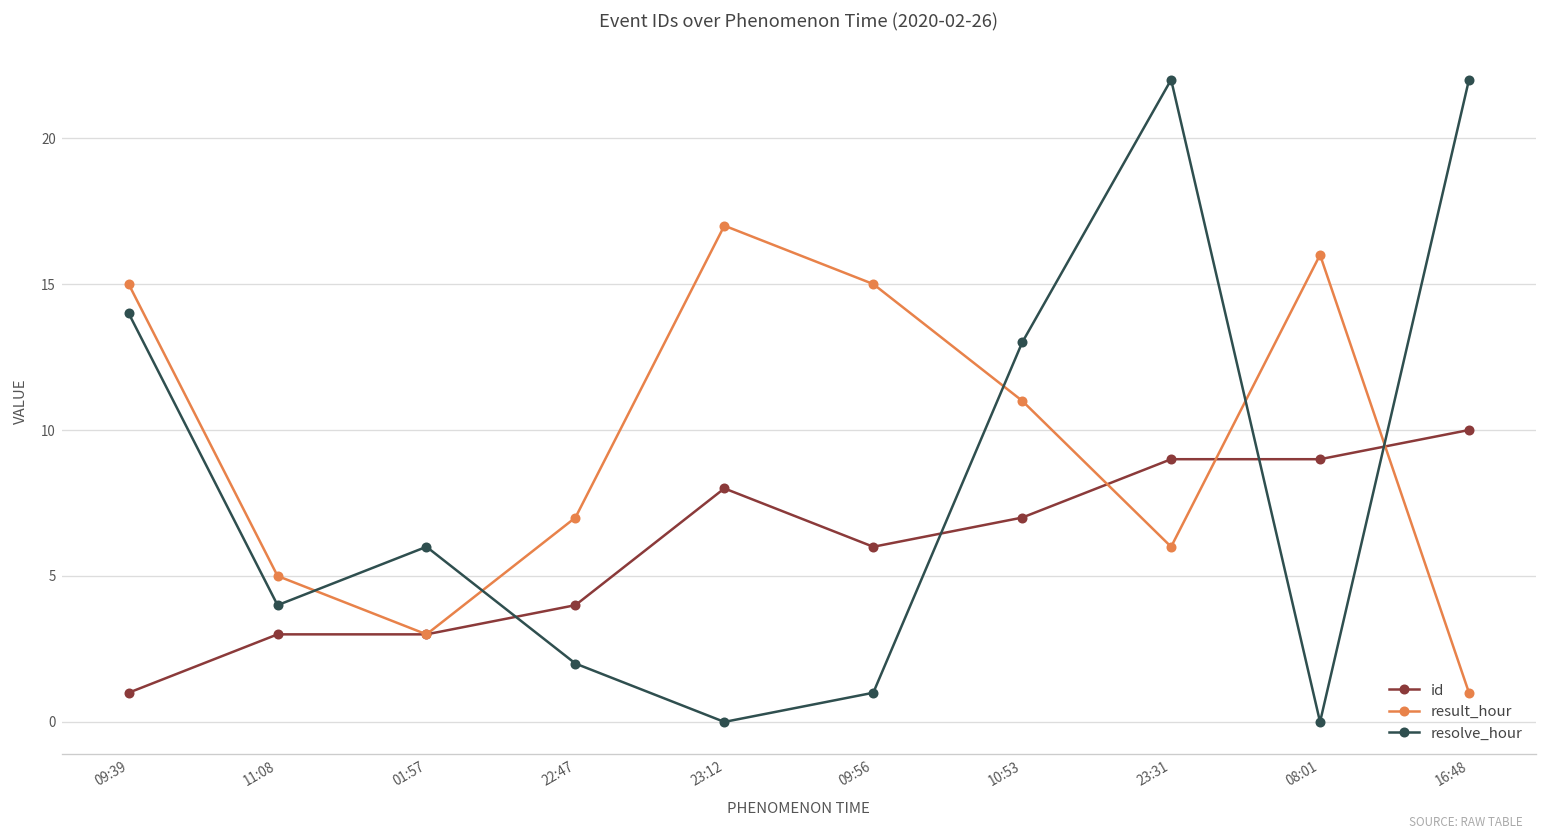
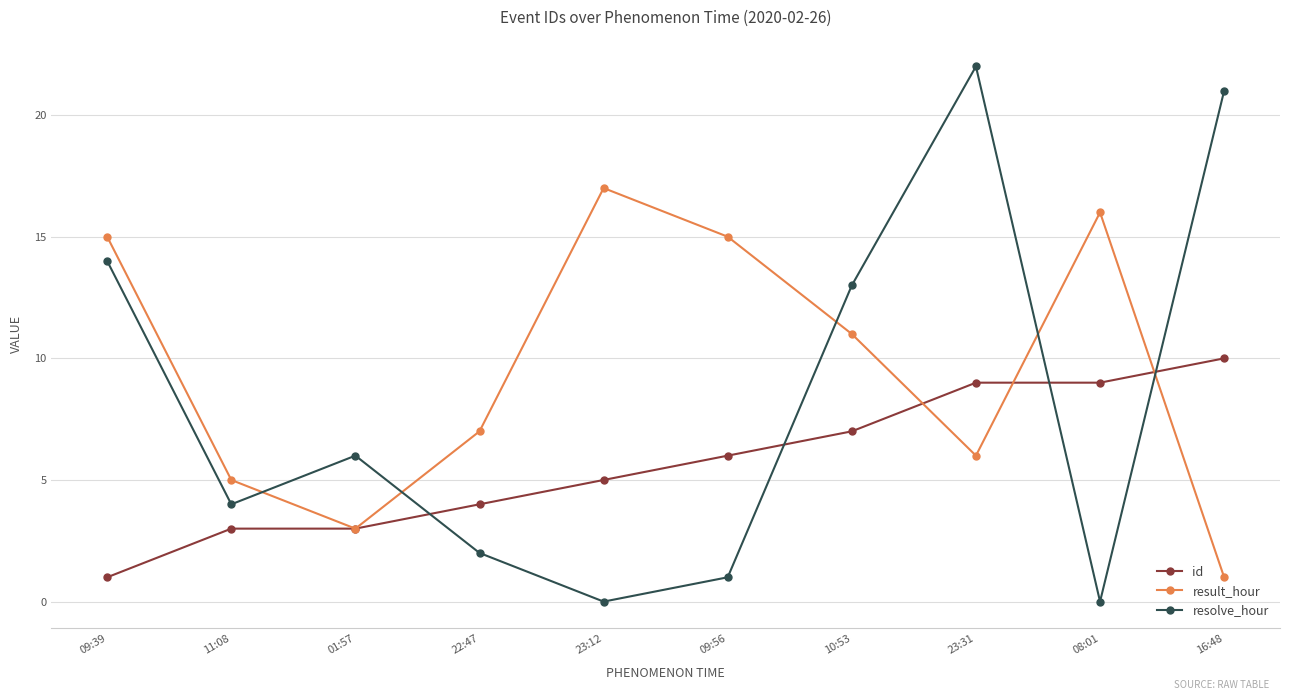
  {
    "id": {
      "09:39": 1,
      "11:08": 3,
      "22:47": 4,
-     "23:12": 8,
+     "23:12": 5,
      "09:56": 6,
      "10:53": 7,
      "23:31": 9,
      "08:01": 9,
      "16:48": 10
    },
    "result_hour": {
      "09:39": 15,
      "11:08": 5,
      "22:47": 7,
      "23:12": 17,
      "09:56": 15,
      "10:53": 11,
      "23:31": 6,
      "08:01": 16,
      "16:48": 1
    },
    "resolve_hour": {
      "09:39": 14,
      "11:08": 4,
      "01:57": 6,
      "22:47": 2,
      "23:12": 0,
      "09:56": 1,
      "10:53": 13,
      "23:31": 22,
      "08:01": 0,
-     "16:48": 22
+     "16:48": 21
    }
  }
